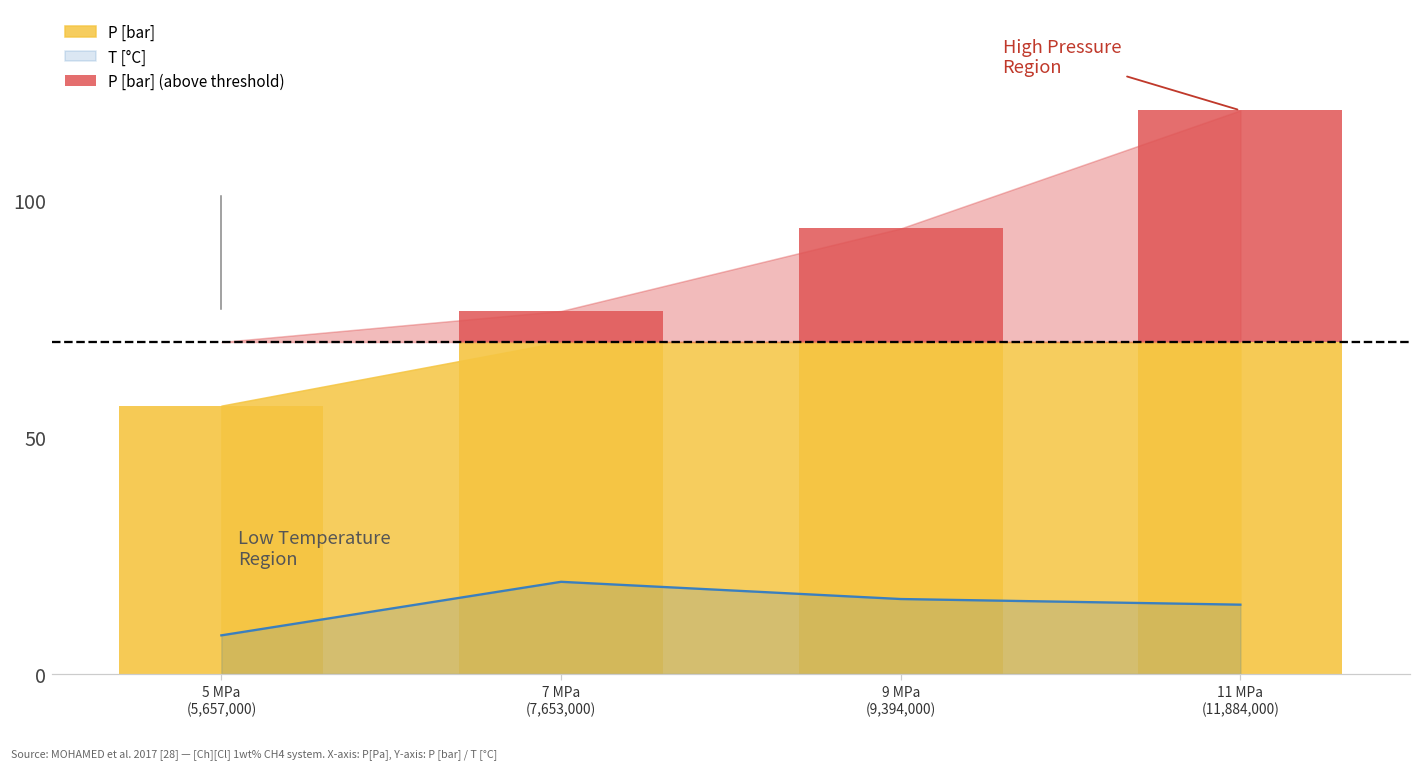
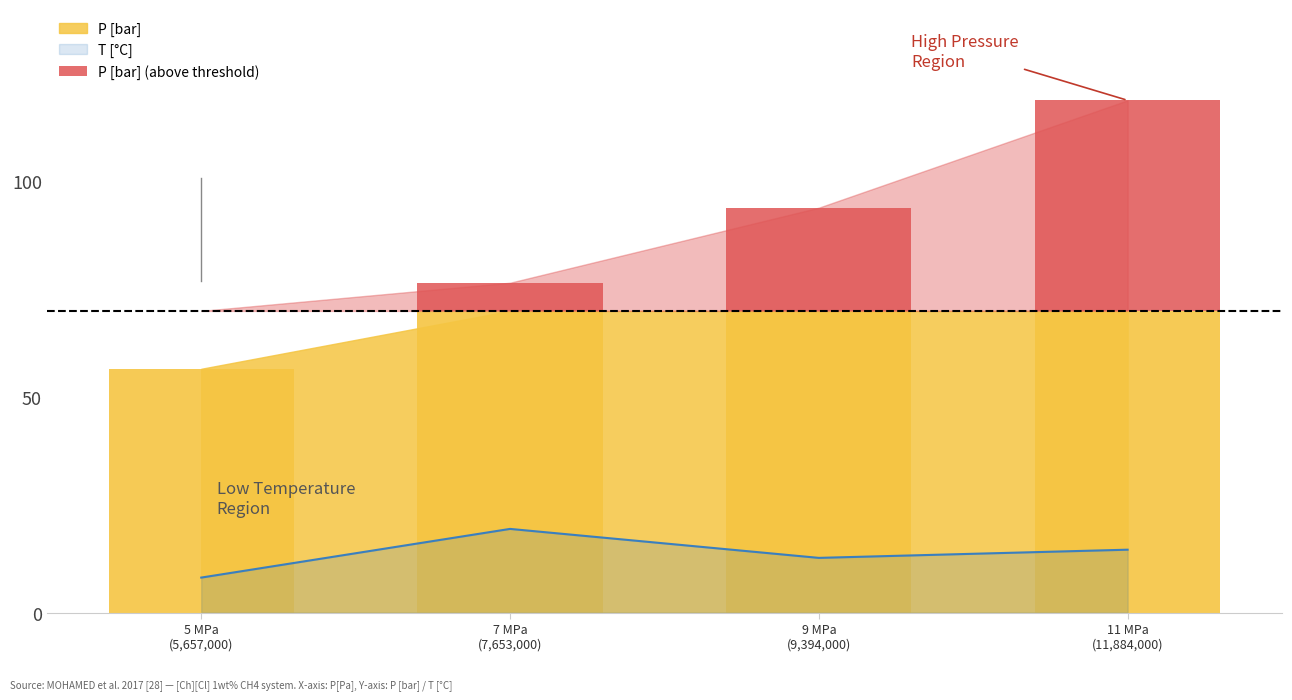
  {
    "P [bar]": {
      "5 MPa (5,657,000)": 57,
      "7 MPa (7,653,000)": 70,
      "9 MPa (9,394,000)": 70,
      "11 MPa (11,884,000)": 70
    },
    "T [°C]": {
      "5 MPa (5,657,000)": 8,
      "7 MPa (7,653,000)": 19,
-     "9 MPa (9,394,000)": 16,
+     "9 MPa (9,394,000)": 13,
      "11 MPa (11,884,000)": 15
    }
  }
